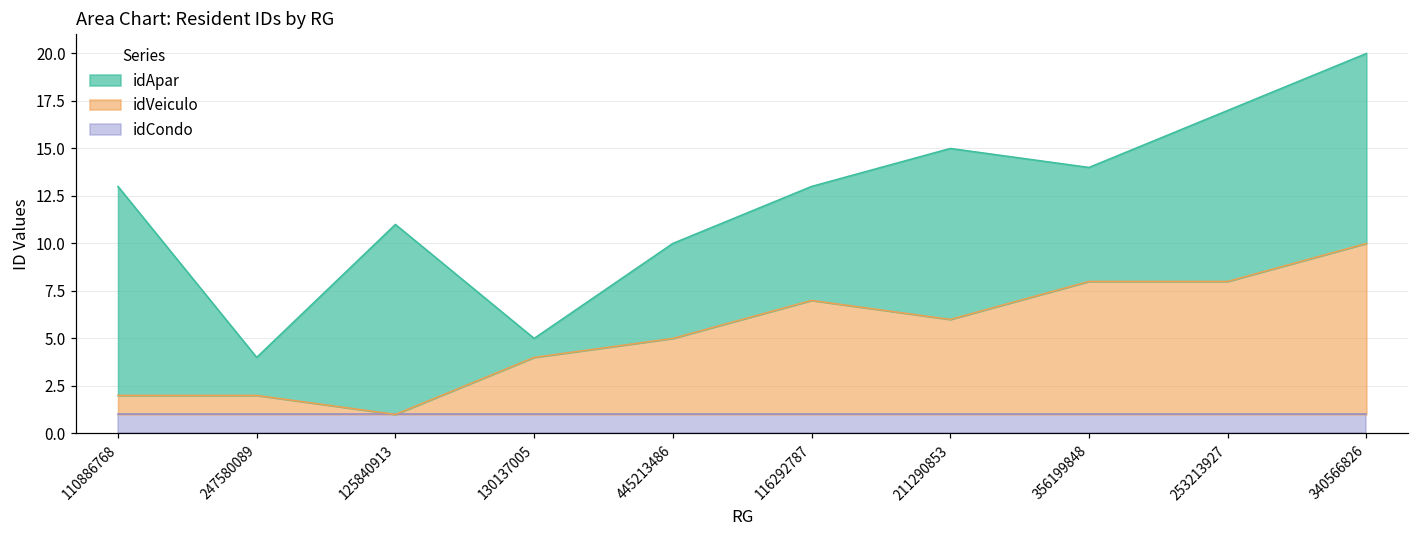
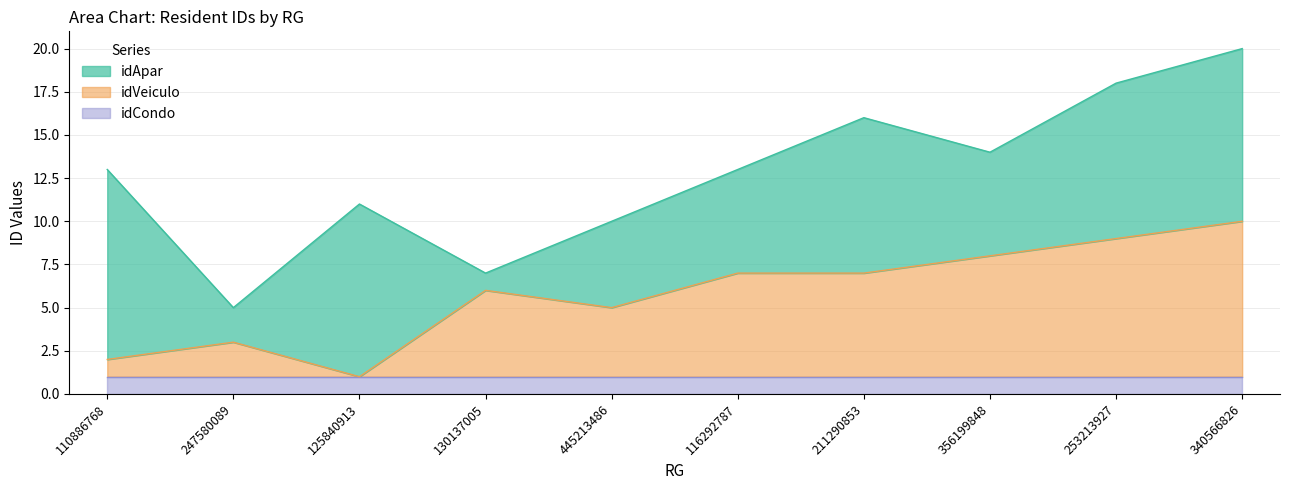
  {
    "idCondo": {
      "110886768": 1.0,
      "247580089": 1.0,
      "130137005": 1.0,
      "445213486": 1.0,
      "116292787": 1.0,
      "211290853": 1.0,
      "356199848": 1.0,
      "253213927": 1.0,
      "340566826": 1.0
    },
    "idVeiculo": {
      "110886768": 2.0,
-     "247580089": 2.0,
-     "130137005": 4.0,
+     "247580089": 3.0,
+     "130137005": 6.0,
      "445213486": 5.0,
      "116292787": 7.0,
-     "211290853": 6.0,
+     "211290853": 7.0,
      "356199848": 8.0,
-     "253213927": 8.0,
+     "253213927": 9.0,
      "340566826": 10.0
    },
    "idApar": {
      "110886768": 13.0,
      "247580089": 2.0,
      "125840913": 11.0,
      "130137005": 1.0,
      "445213486": 10.0,
      "116292787": 13.0,
      "211290853": 9.0,
      "356199848": 14.0,
      "253213927": 9.0,
      "340566826": 20.0
    }
  }
